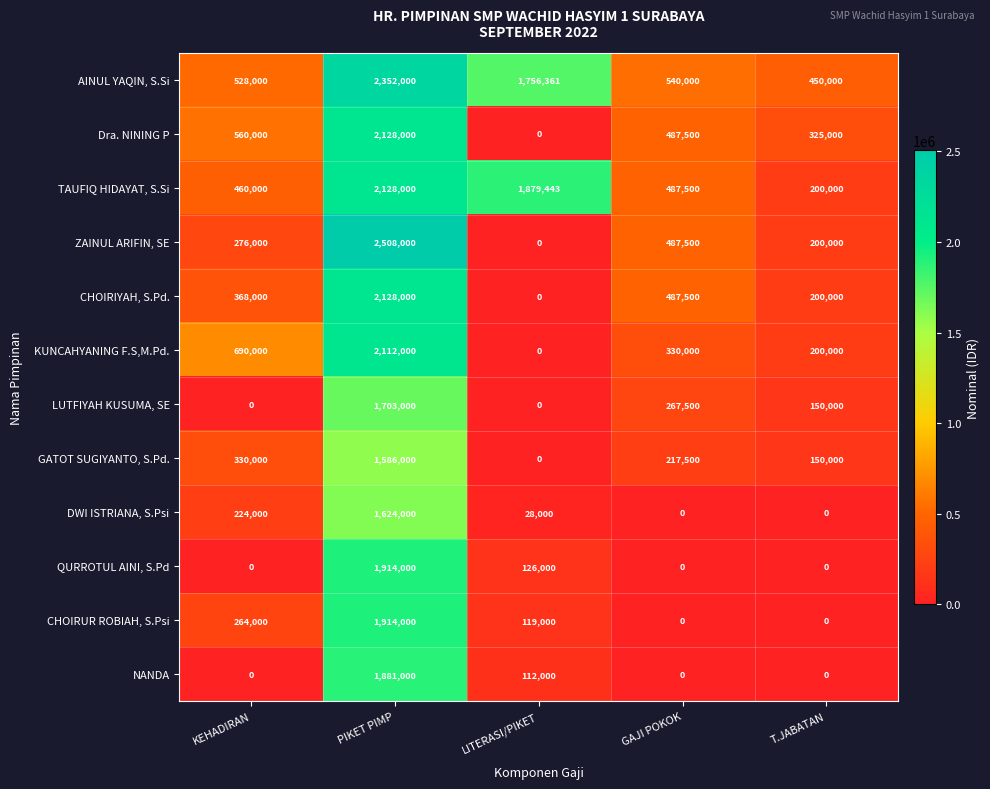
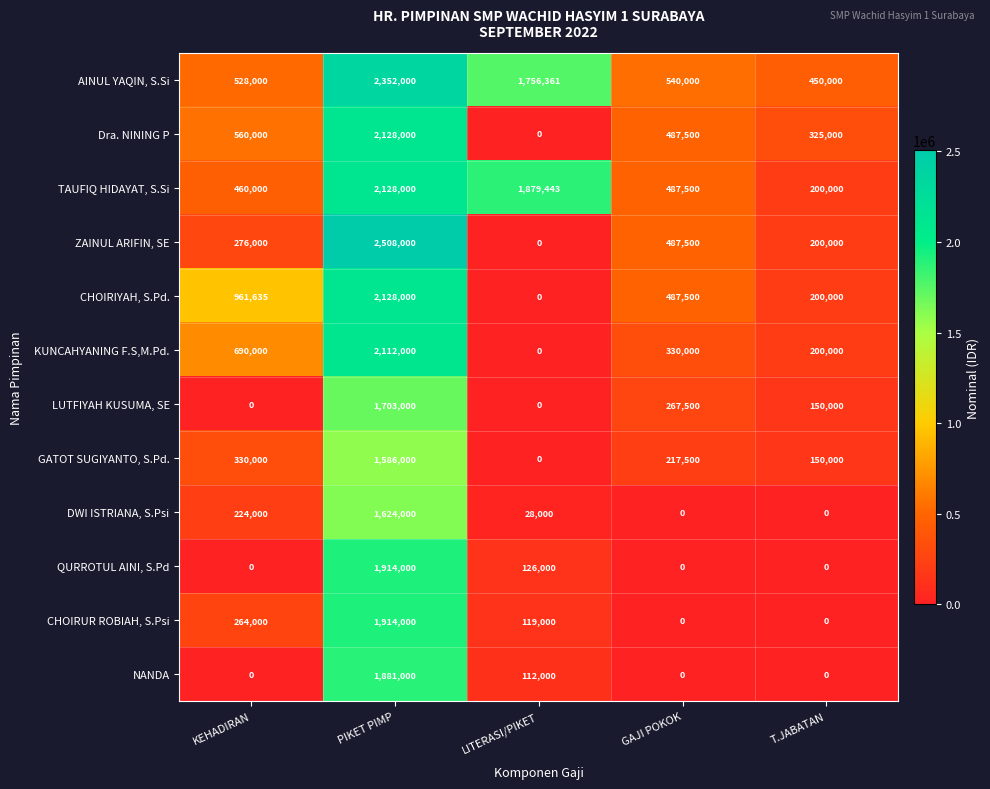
  {
    "AINUL YAQIN, S.Si": {
      "KEHADIRAN": "528,000",
      "PIKET PIMP": "2,352,000",
      "LITERASI/PIKET": "1,756,361",
      "GAJI POKOK": "540,000",
      "T.JABATAN": "450,000"
    },
    "Dra. NINING P": {
      "KEHADIRAN": "560,000",
      "PIKET PIMP": "2,128,000",
      "LITERASI/PIKET": "0",
      "GAJI POKOK": "487,500",
      "T.JABATAN": "325,000"
    },
    "TAUFIQ HIDAYAT, S.Si": {
      "KEHADIRAN": "460,000",
      "PIKET PIMP": "2,128,000",
      "LITERASI/PIKET": "1,879,443",
      "GAJI POKOK": "487,500",
      "T.JABATAN": "200,000"
    },
    "ZAINUL ARIFIN, SE": {
      "KEHADIRAN": "276,000",
      "PIKET PIMP": "2,508,000",
      "LITERASI/PIKET": "0",
      "GAJI POKOK": "487,500",
      "T.JABATAN": "200,000"
    },
    "CHOIRIYAH, S.Pd.": {
-     "KEHADIRAN": "368,000",
+     "KEHADIRAN": "961,635",
      "PIKET PIMP": "2,128,000",
      "LITERASI/PIKET": "0",
      "GAJI POKOK": "487,500",
      "T.JABATAN": "200,000"
    },
    "KUNCAHYANING F.S,M.Pd.": {
      "KEHADIRAN": "690,000",
      "PIKET PIMP": "2,112,000",
      "LITERASI/PIKET": "0",
      "GAJI POKOK": "330,000",
      "T.JABATAN": "200,000"
    },
    "LUTFIYAH KUSUMA, SE": {
      "KEHADIRAN": "0",
      "PIKET PIMP": "1,703,000",
      "LITERASI/PIKET": "0",
      "GAJI POKOK": "267,500",
      "T.JABATAN": "150,000"
    },
    "GATOT SUGIYANTO, S.Pd.": {
      "KEHADIRAN": "330,000",
      "PIKET PIMP": "1,586,000",
      "LITERASI/PIKET": "0",
      "GAJI POKOK": "217,500",
      "T.JABATAN": "150,000"
    },
    "DWI ISTRIANA, S.Psi": {
      "KEHADIRAN": "224,000",
      "PIKET PIMP": "1,624,000",
      "LITERASI/PIKET": "28,000",
      "GAJI POKOK": "0",
      "T.JABATAN": "0"
    },
    "QURROTUL AINI, S.Pd": {
      "KEHADIRAN": "0",
      "PIKET PIMP": "1,914,000",
      "LITERASI/PIKET": "126,000",
      "GAJI POKOK": "0",
      "T.JABATAN": "0"
    },
    "CHOIRUR ROBIAH, S.Psi": {
      "KEHADIRAN": "264,000",
      "PIKET PIMP": "1,914,000",
      "LITERASI/PIKET": "119,000",
      "GAJI POKOK": "0",
      "T.JABATAN": "0"
    },
    "NANDA": {
      "KEHADIRAN": "0",
      "PIKET PIMP": "1,881,000",
      "LITERASI/PIKET": "112,000",
      "GAJI POKOK": "0",
      "T.JABATAN": "0"
    }
  }
